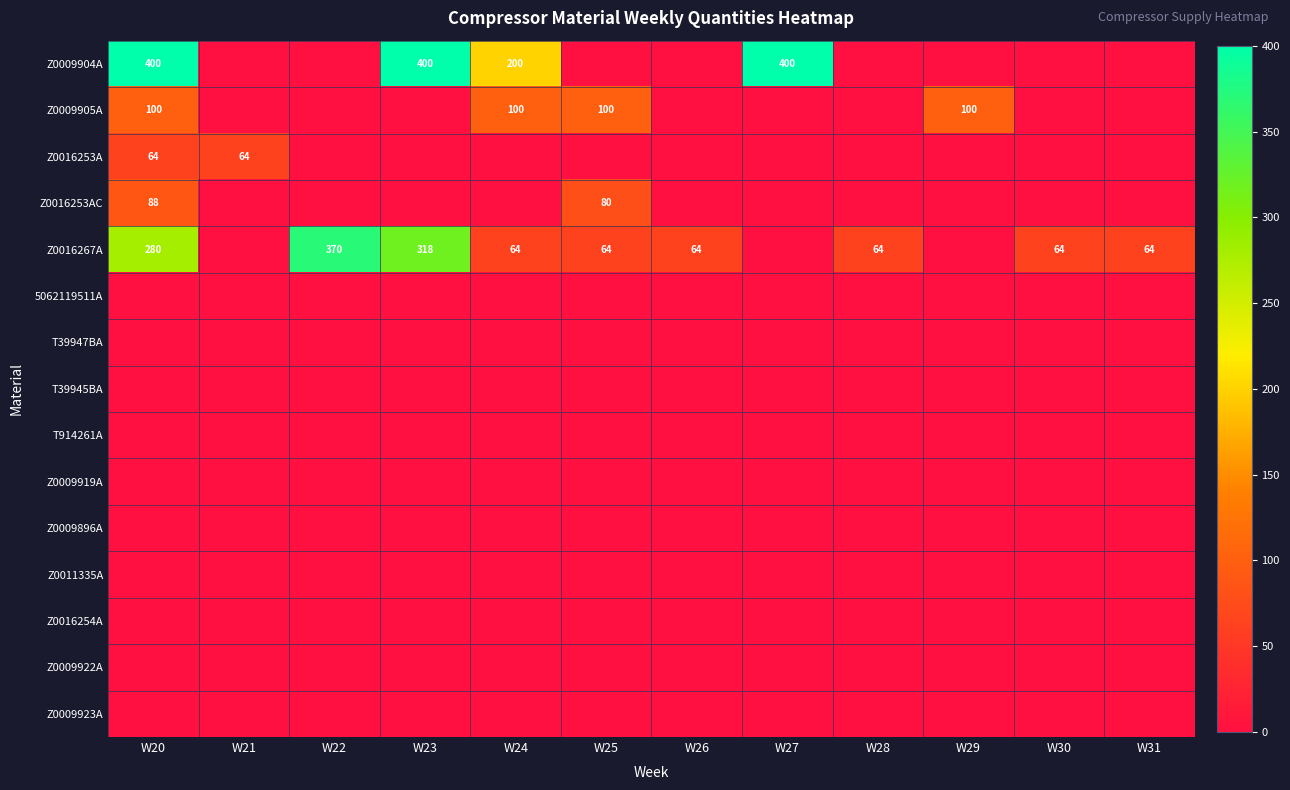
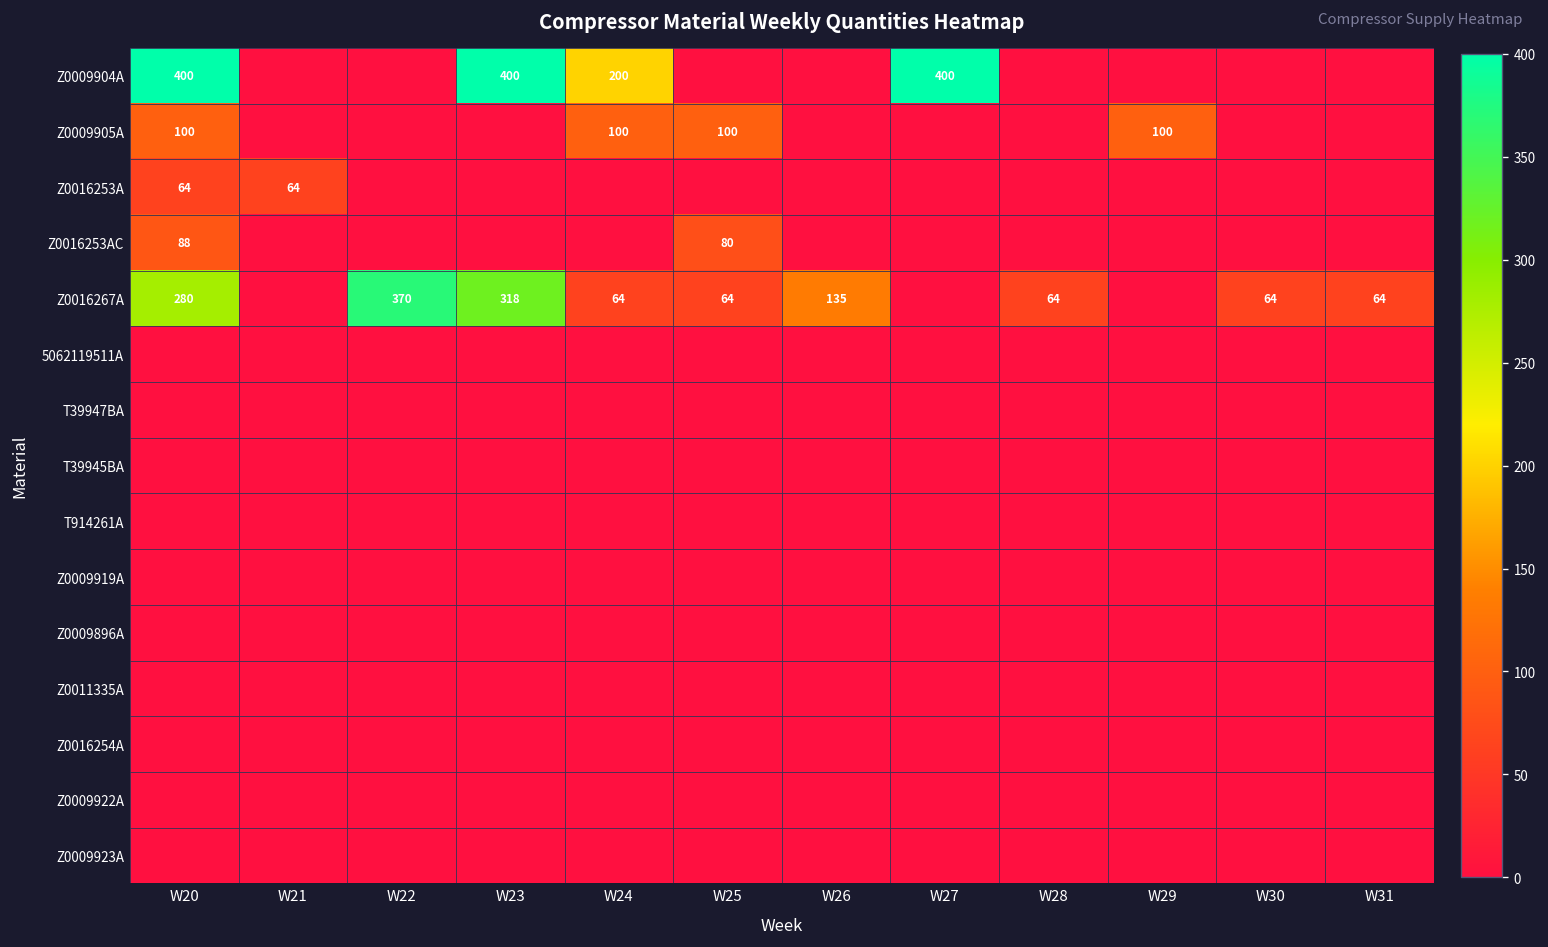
  {
    "Z0009904A": {
      "W20": 400,
      "W23": 400,
      "W24": 200,
      "W27": 400
    },
    "Z0009905A": {
      "W20": 100,
      "W24": 100,
      "W25": 100,
      "W29": 100
    },
    "Z0016253A": {
      "W20": 64,
      "W21": 64
    },
    "Z0016253AC": {
      "W20": 88,
      "W25": 80
    },
    "Z0016267A": {
      "W20": 280,
      "W22": 370,
      "W23": 318,
      "W24": 64,
      "W25": 64,
-     "W26": 64,
+     "W26": 135,
      "W28": 64,
      "W30": 64,
      "W31": 64
    }
  }
